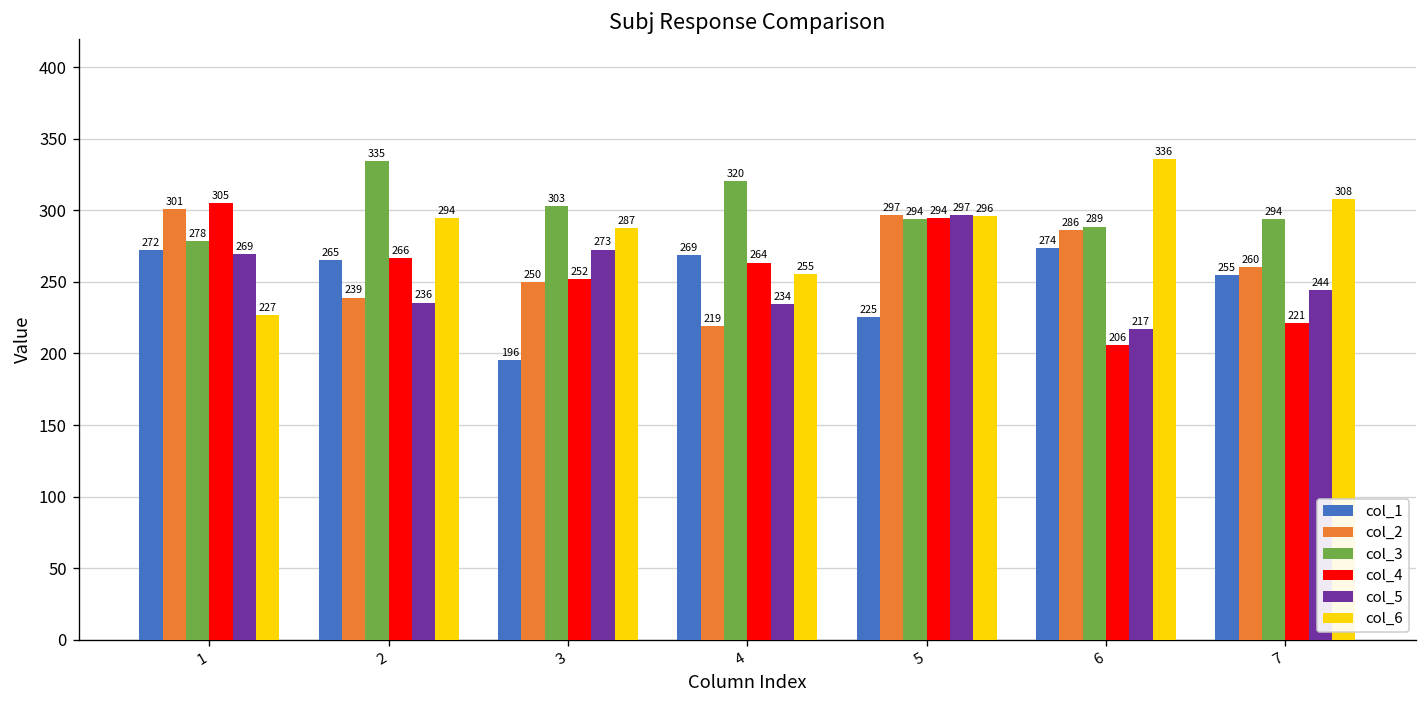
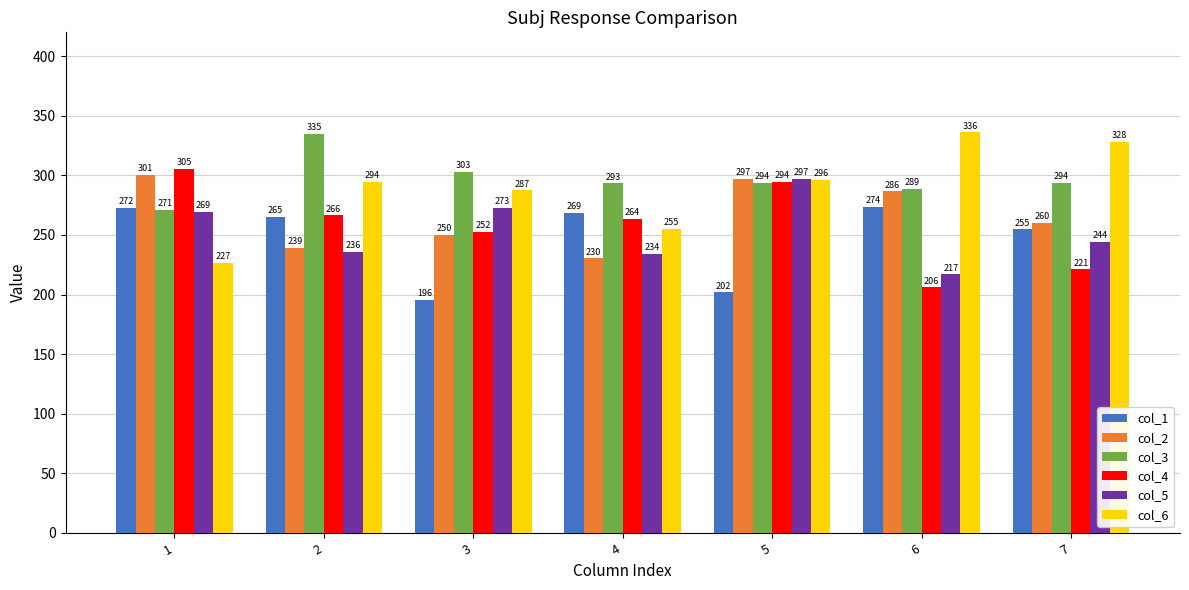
  {
    "col_1": {
      "1": 272,
      "2": 265,
      "3": 196,
      "4": 269,
-     "5": 225,
+     "5": 202,
      "6": 274,
      "7": 255
    },
    "col_2": {
      "1": 301,
      "2": 239,
      "3": 250,
-     "4": 219,
+     "4": 230,
      "5": 297,
      "6": 286,
      "7": 260
    },
    "col_3": {
-     "1": 278,
+     "1": 271,
      "2": 335,
      "3": 303,
-     "4": 320,
+     "4": 293,
      "5": 294,
      "6": 289,
      "7": 294
    },
    "col_4": {
      "1": 305,
      "2": 266,
      "3": 252,
      "4": 264,
      "5": 294,
      "6": 206,
      "7": 221
    },
    "col_5": {
      "1": 269,
      "2": 236,
      "3": 273,
      "4": 234,
      "5": 297,
      "6": 217,
      "7": 244
    },
    "col_6": {
      "1": 227,
      "2": 294,
      "3": 287,
      "4": 255,
      "5": 296,
      "6": 336,
-     "7": 308
+     "7": 328
    }
  }
